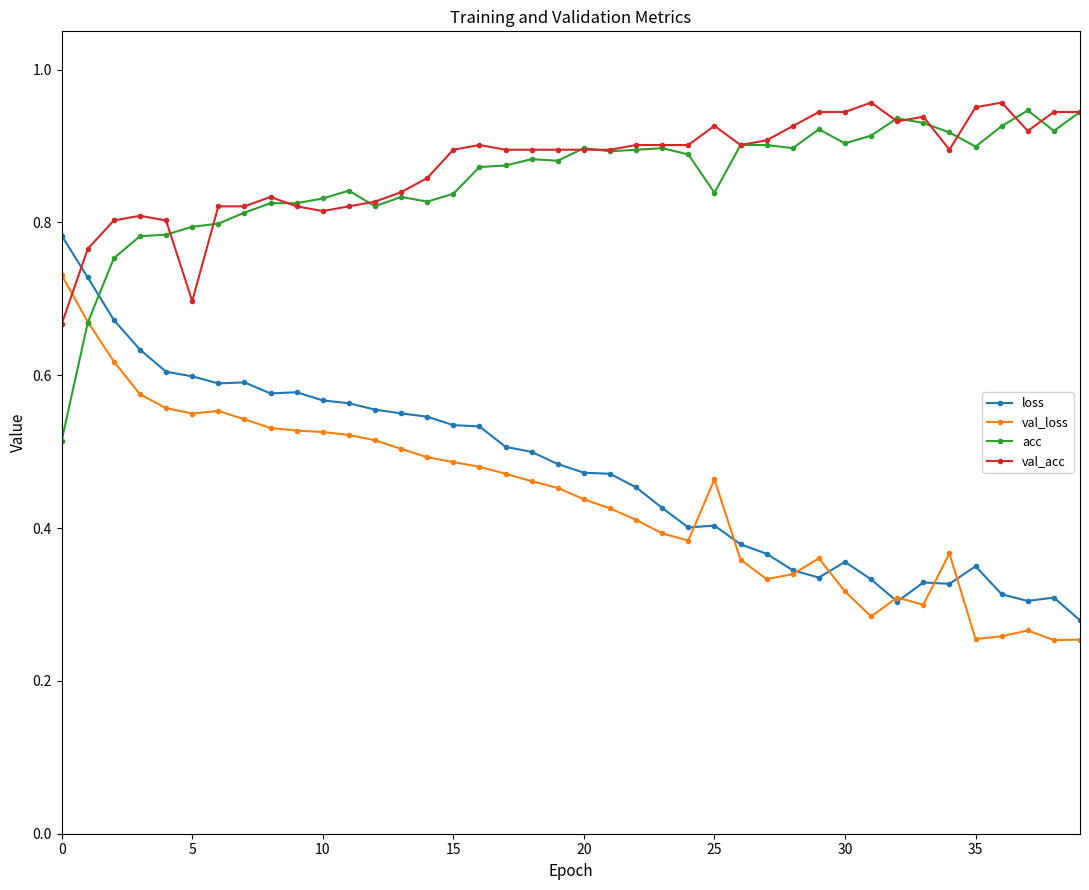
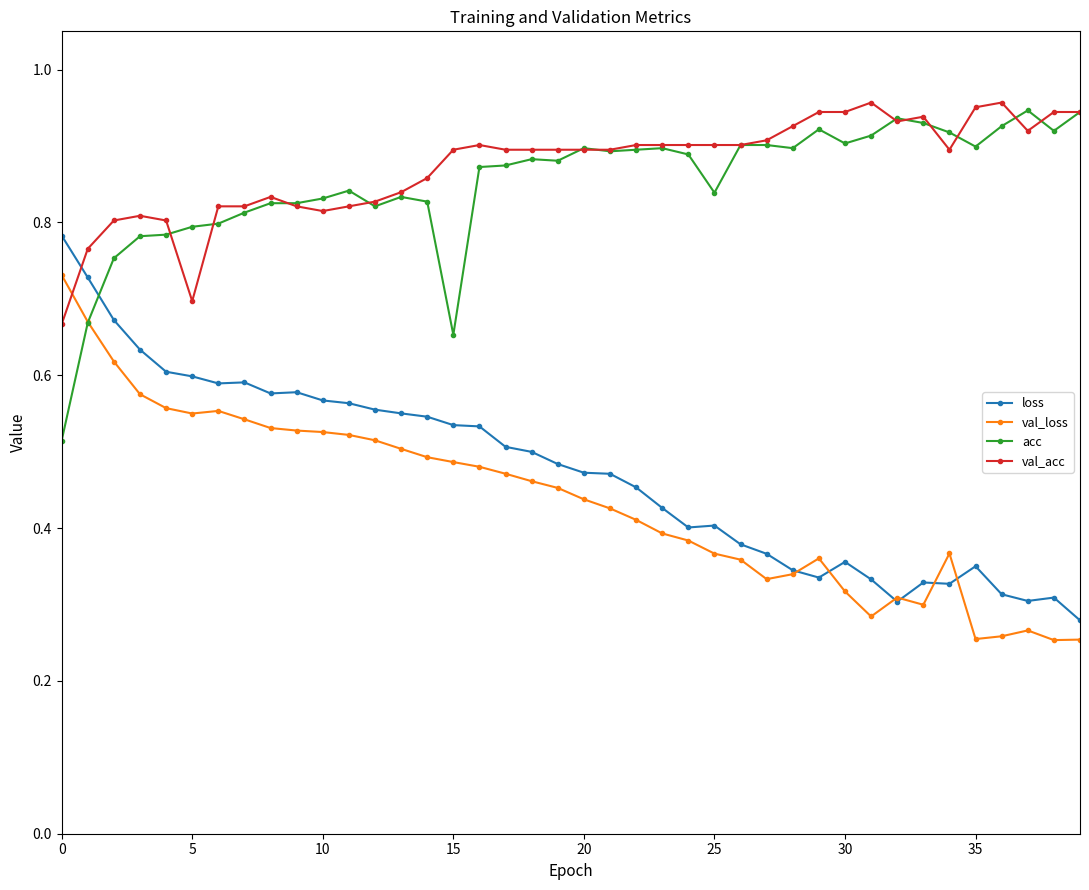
  {
    "loss": {
      "0": 0.78,
      "5": 0.60,
      "10": 0.57,
      "15": 0.53,
      "20": 0.47,
      "25": 0.40,
      "30": 0.36,
      "35": 0.35
    },
    "val_loss": {
      "0": 0.73,
      "5": 0.55,
      "10": 0.53,
      "15": 0.49,
      "20": 0.44,
-     "25": 0.46,
+     "25": 0.37,
      "30": 0.32,
      "35": 0.25
    },
    "acc": {
      "0": 0.51,
      "5": 0.79,
      "10": 0.83,
-     "15": 0.84,
+     "15": 0.65,
      "25": 0.84,
      "30": 0.90,
      "35": 0.90
    },
    "val_acc": {
      "0": 0.67,
      "5": 0.70,
      "10": 0.81,
      "15": 0.90,
-     "25": 0.93,
+     "25": 0.90,
      "30": 0.94,
      "35": 0.95
    }
  }
